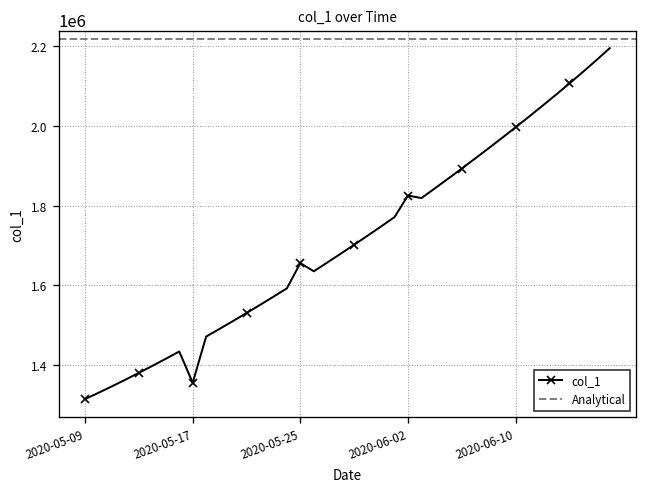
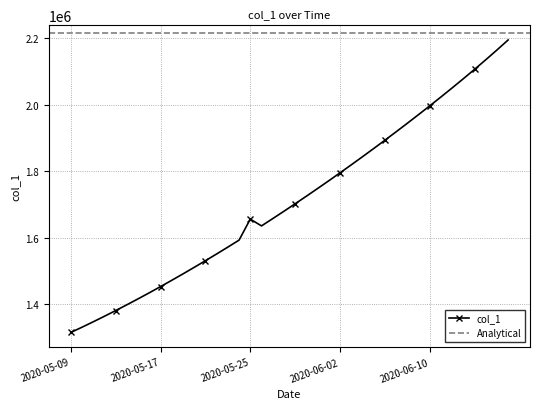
  {
    "2020-05-09": 1320000,
-   "2020-05-17": 1360000,
+   "2020-05-17": 1450000,
    "2020-05-25": 1660000,
-   "2020-06-02": 1830000,
+   "2020-06-02": 1790000,
    "2020-06-10": 2000000
  }
